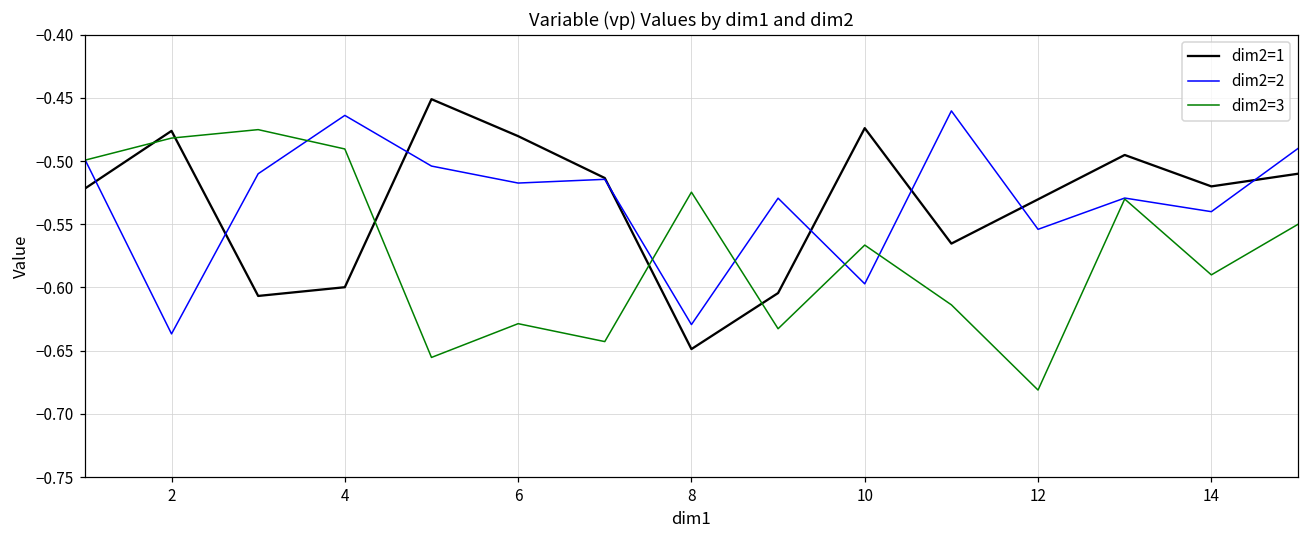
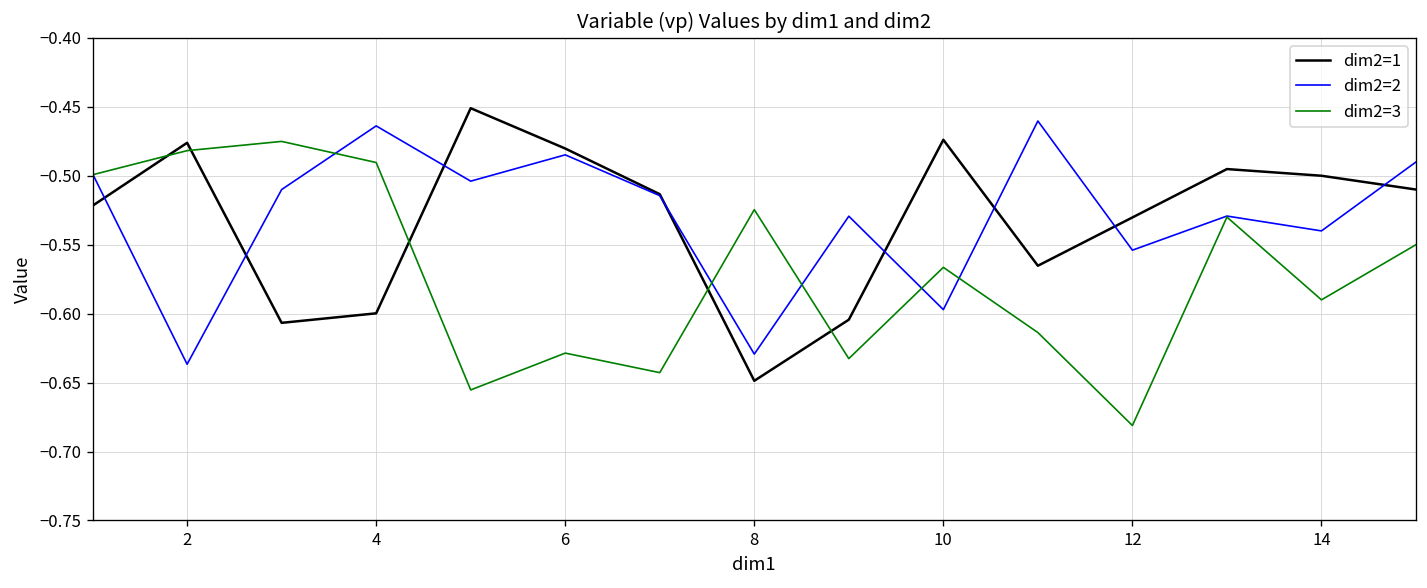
  {
    "dim2=1": {
      "2": -0.476,
      "4": -0.60,
      "6": -0.48,
      "8": -0.65,
      "10": -0.474,
      "12": -0.53,
-     "14": -0.52
+     "14": -0.50
    },
    "dim2=2": {
      "2": -0.637,
      "4": -0.464,
-     "6": -0.517,
+     "6": -0.485,
      "8": -0.629,
      "10": -0.597,
      "12": -0.554,
      "14": -0.540
    },
    "dim2=3": {
      "2": -0.482,
      "4": -0.490,
      "6": -0.629,
      "8": -0.525,
      "10": -0.566,
      "12": -0.681,
      "14": -0.590
    }
  }
